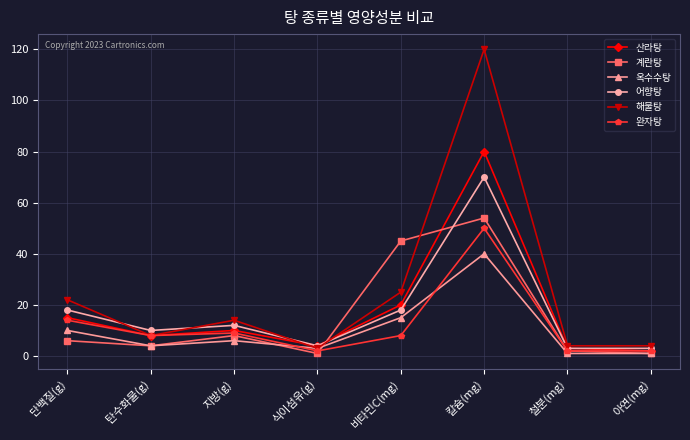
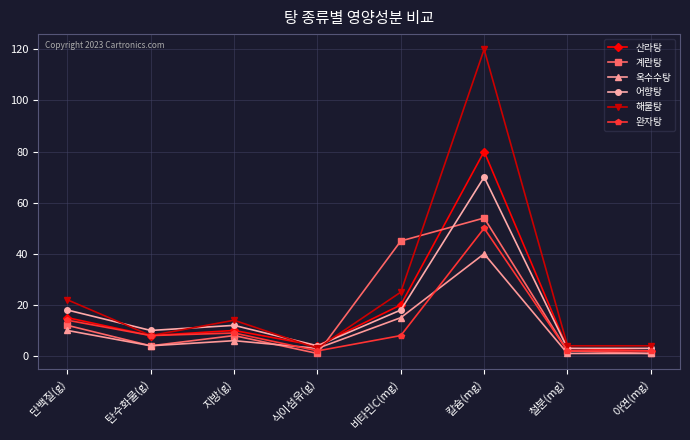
  {
    "계란탕": {
-     "단백질(g)": 6,
+     "단백질(g)": 12,
      "지방(g)": 8,
      "식이섬유(g)": 1,
      "비타민C(mg)": 45,
      "칼슘(mg)": 54
    },
    "완자탕": {
      "비타민C(mg)": 8,
      "칼슘(mg)": 50
    }
  }
